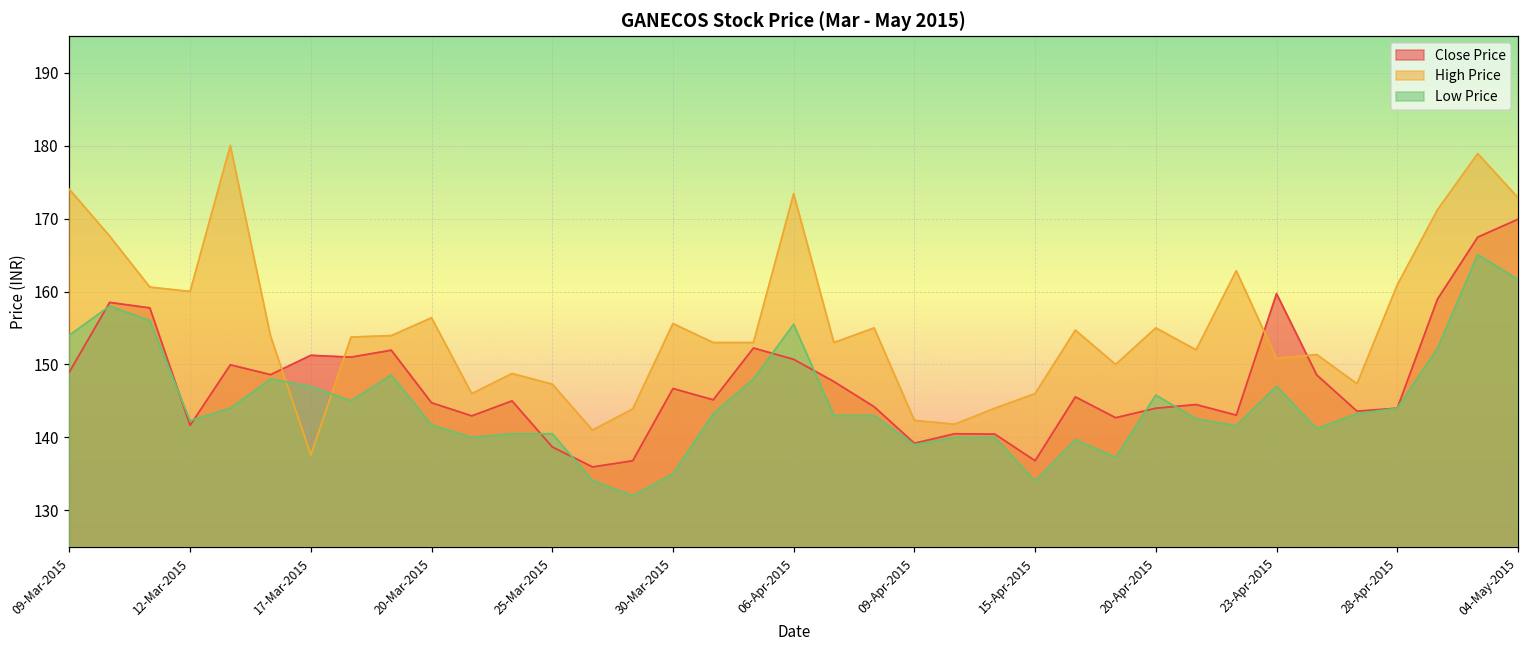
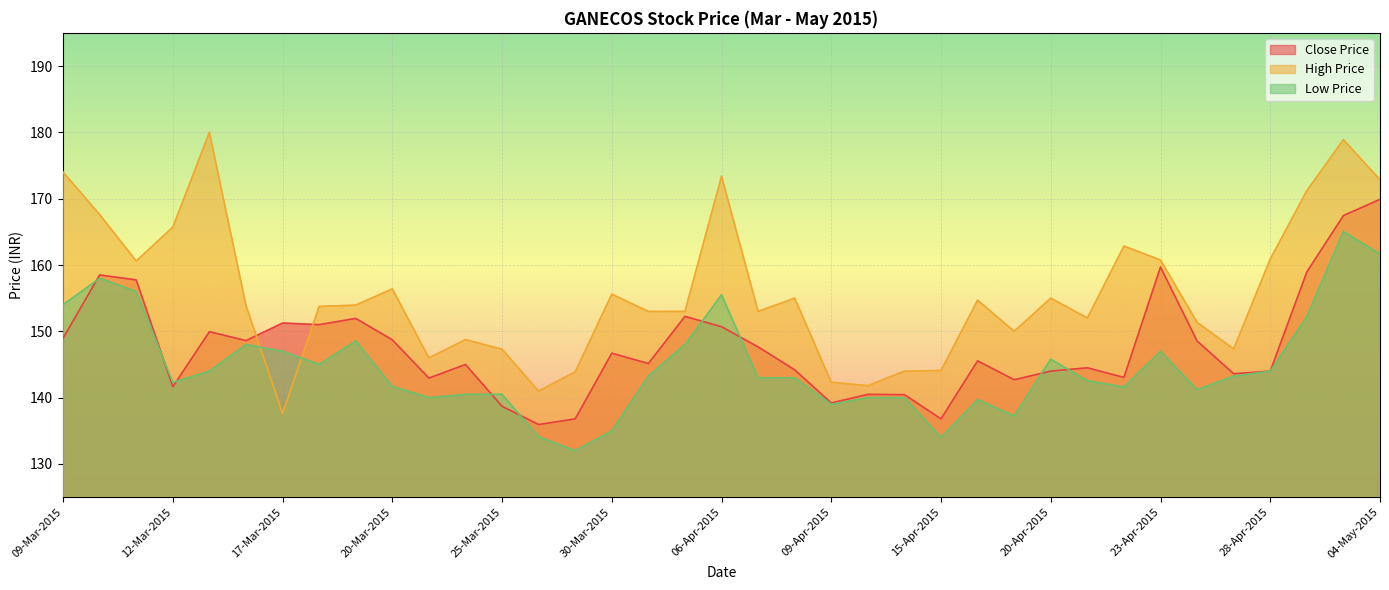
  {
    "Close Price": {
      "09-Mar-2015": 149,
      "12-Mar-2015": 142,
      "17-Mar-2015": 151,
-     "20-Mar-2015": 145,
+     "20-Mar-2015": 149,
      "25-Mar-2015": 139,
      "30-Mar-2015": 147,
      "06-Apr-2015": 151,
      "15-Apr-2015": 137,
      "20-Apr-2015": 144,
      "23-Apr-2015": 160,
      "04-May-2015": 170
    },
    "High Price": {
      "09-Mar-2015": 174,
-     "12-Mar-2015": 160,
+     "12-Mar-2015": 166,
      "17-Mar-2015": 138,
      "20-Mar-2015": 156,
      "25-Mar-2015": 147,
      "30-Mar-2015": 156,
      "06-Apr-2015": 173,
      "09-Apr-2015": 142,
-     "15-Apr-2015": 146,
+     "15-Apr-2015": 144,
      "20-Apr-2015": 155,
-     "23-Apr-2015": 151,
+     "23-Apr-2015": 161,
      "28-Apr-2015": 161,
      "04-May-2015": 173
    },
    "Low Price": {
      "09-Mar-2015": 154,
      "12-Mar-2015": 142,
      "17-Mar-2015": 147,
      "20-Mar-2015": 142,
      "25-Mar-2015": 141,
      "30-Mar-2015": 135,
      "06-Apr-2015": 156,
      "15-Apr-2015": 134,
      "20-Apr-2015": 146,
      "23-Apr-2015": 147,
      "04-May-2015": 162
    }
  }
